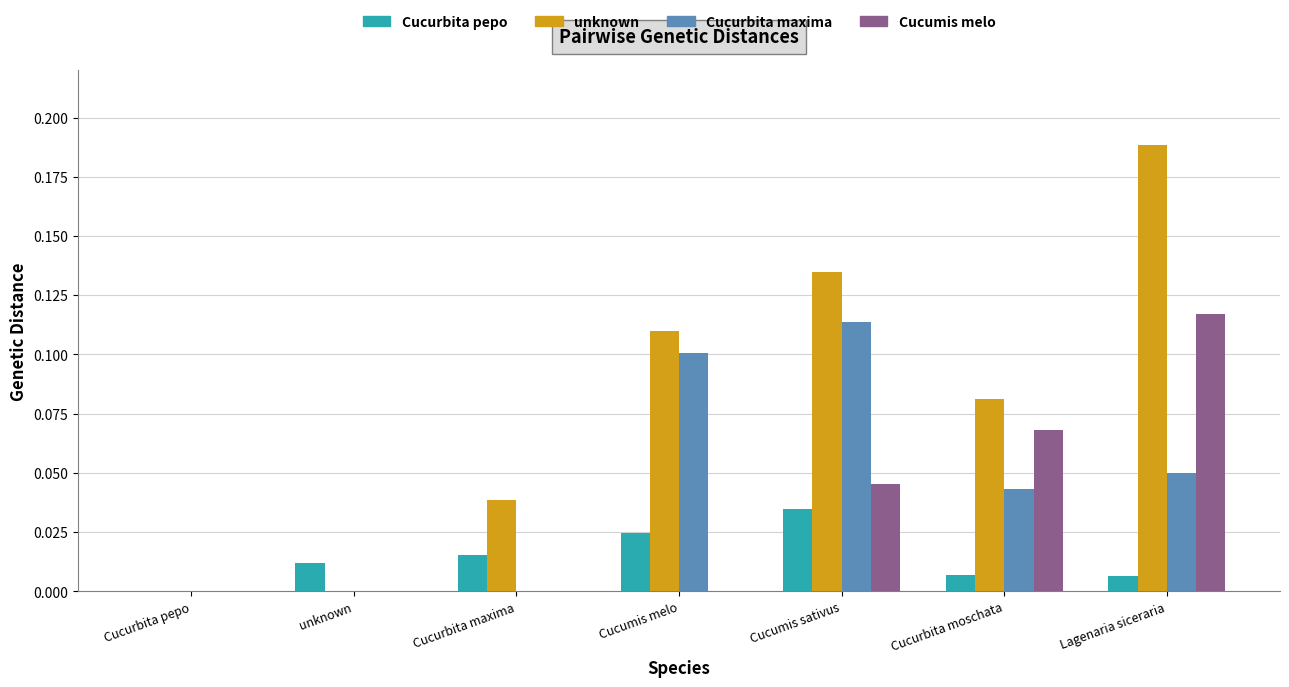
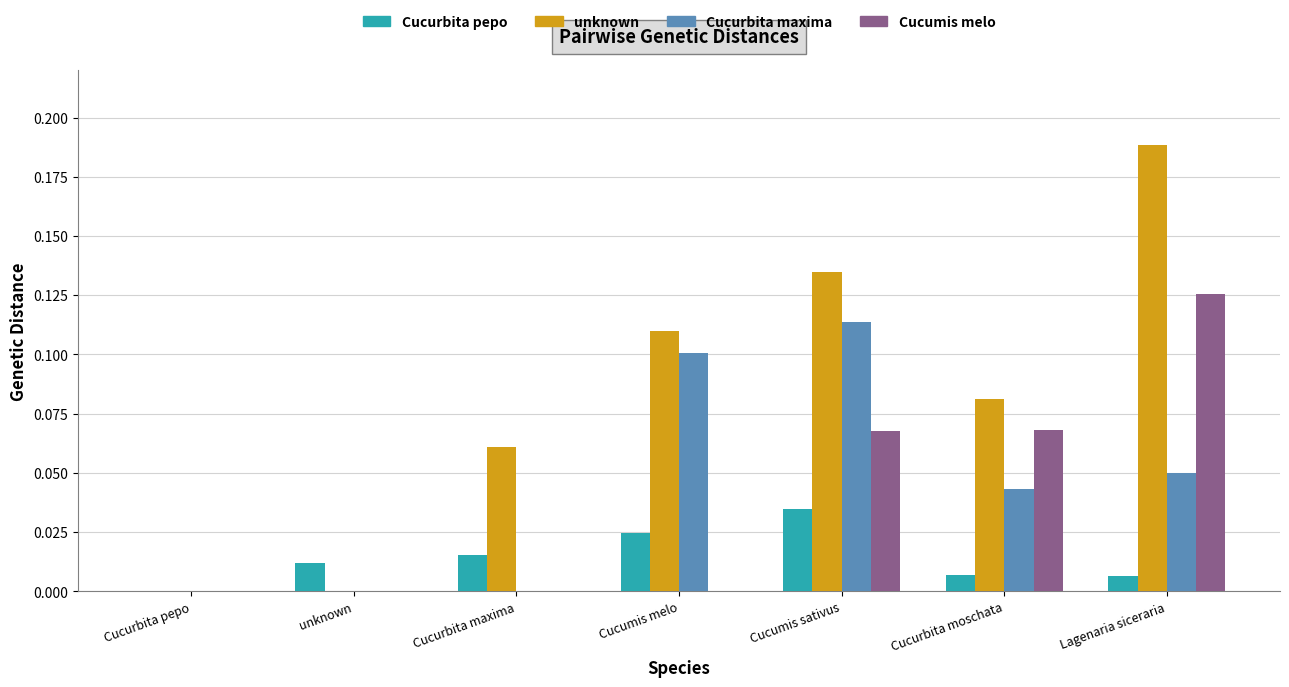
  {
    "unknown": {
      "Cucurbita pepo": 0.000,
      "unknown": 0.000,
-     "Cucurbita maxima": 0.039,
+     "Cucurbita maxima": 0.061,
      "Cucumis melo": 0.110,
      "Cucumis sativus": 0.135,
      "Cucurbita moschata": 0.081,
      "Lagenaria siceraria": 0.188
    },
    "Cucumis melo": {
      "Cucurbita pepo": 0.000,
      "unknown": 0.000,
      "Cucurbita maxima": 0.000,
      "Cucumis melo": 0.000,
-     "Cucumis sativus": 0.045,
+     "Cucumis sativus": 0.068,
      "Cucurbita moschata": 0.068,
-     "Lagenaria siceraria": 0.117
+     "Lagenaria siceraria": 0.125
    }
  }
